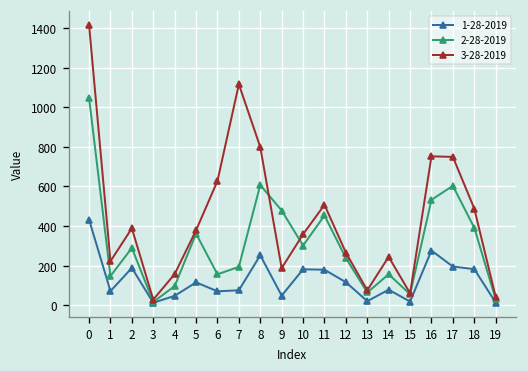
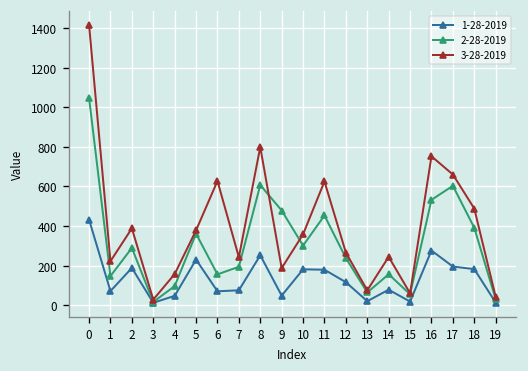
  {
    "1-28-2019": {
      "0": 430,
      "1": 70,
      "2": 190,
      "4": 50,
-     "5": 120,
+     "5": 230,
      "6": 70,
      "7": 80,
      "8": 250,
      "9": 50,
      "10": 180,
      "11": 180,
      "12": 120,
      "13": 20,
      "14": 80,
      "15": 20,
      "16": 280,
      "17": 200,
      "18": 180,
      "19": 10
    },
    "2-28-2019": {
      "0": 1050,
      "1": 150,
      "2": 290,
      "4": 100,
      "5": 360,
      "6": 160,
      "7": 190,
      "8": 610,
      "9": 480,
      "10": 300,
      "11": 450,
      "12": 240,
      "14": 160,
      "16": 530,
      "17": 600,
      "18": 390
    },
    "3-28-2019": {
      "0": 1420,
      "1": 220,
      "2": 390,
      "4": 160,
      "5": 380,
      "6": 630,
-     "7": 1120,
+     "7": 240,
      "8": 800,
      "9": 190,
      "10": 360,
-     "11": 510,
+     "11": 630,
      "12": 270,
      "14": 240,
      "16": 750,
-     "17": 750,
+     "17": 660,
      "18": 490
    }
  }
